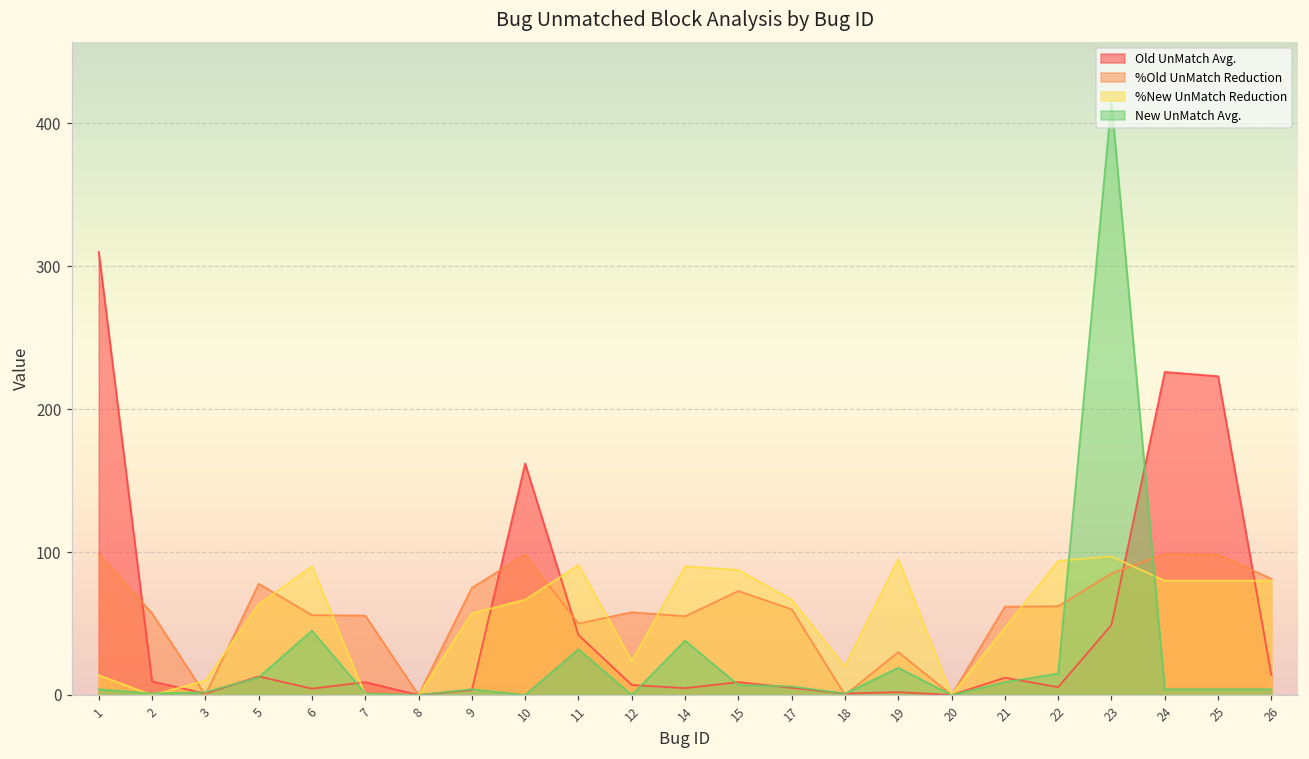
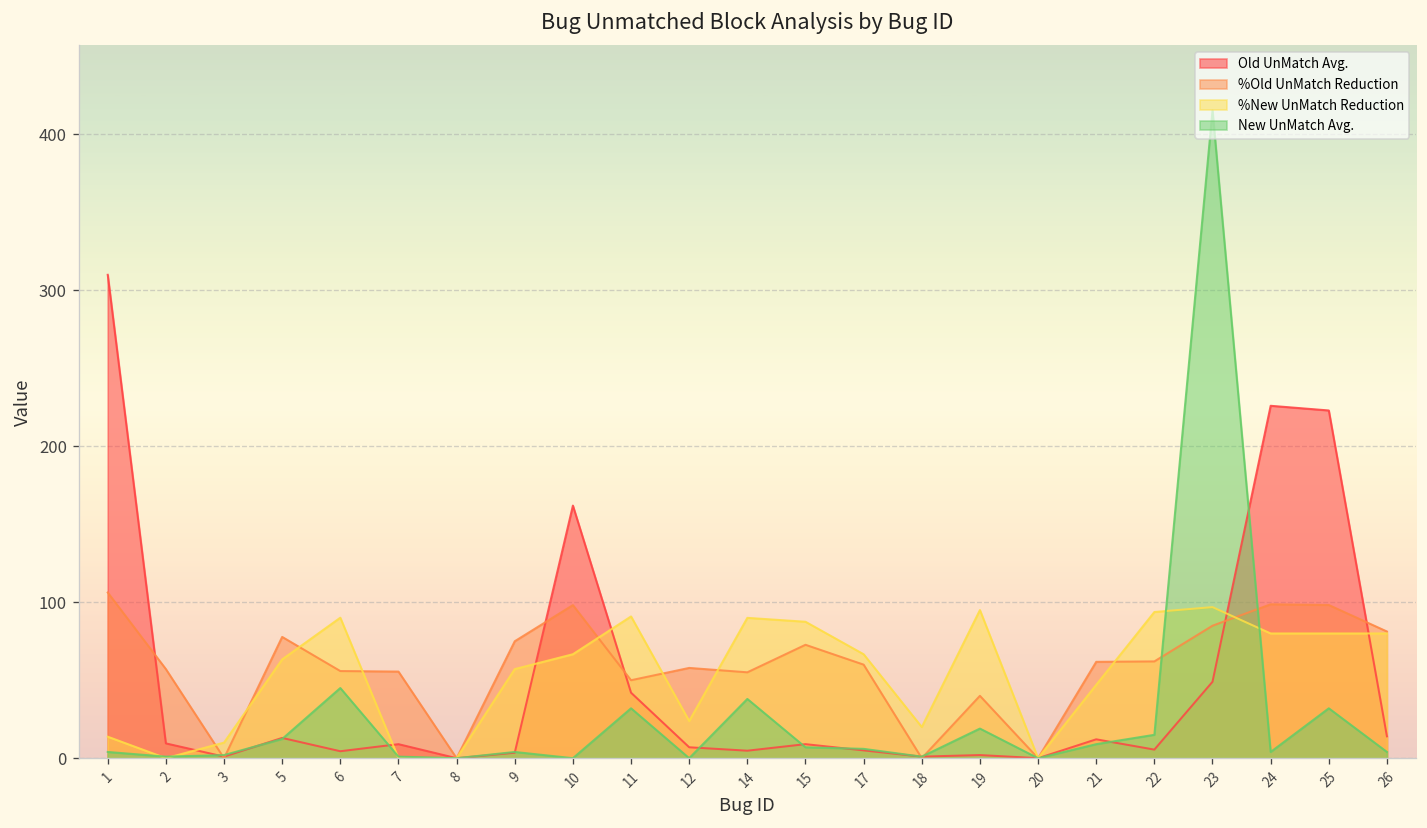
  {
    "Old UnMatch Avg.": {
      "1": 310,
      "2": 10,
      "6": 4,
      "7": 9,
      "10": 162,
      "11": 42,
      "12": 7,
      "14": 5,
      "15": 9,
      "19": 2,
      "21": 12,
      "22": 6,
      "23": 49,
      "24": 226,
      "25": 223,
      "26": 14
    },
    "%Old UnMatch Reduction": {
-     "1": 99,
+     "1": 106,
      "2": 57,
      "5": 78,
      "6": 56,
      "7": 56,
      "9": 75,
      "10": 98,
      "11": 50,
      "12": 58,
      "14": 55,
      "15": 73,
      "17": 60,
-     "19": 30,
+     "19": 40,
      "21": 62,
      "22": 62,
      "23": 85,
      "24": 99,
      "25": 98
    },
    "%New UnMatch Reduction": {
      "1": 14,
      "3": 10,
      "5": 63,
      "6": 90,
      "9": 57,
      "10": 67,
      "11": 91,
      "12": 24,
      "14": 90,
      "15": 88,
      "17": 67,
      "18": 20,
      "19": 95,
      "21": 47,
      "22": 94,
      "23": 97,
      "24": 80,
      "25": 80
    },
    "New UnMatch Avg.": {
      "1": 4,
      "6": 45,
      "10": 0,
      "11": 32,
      "12": 0,
      "14": 38,
      "15": 7,
      "19": 19,
      "21": 9,
      "22": 15,
      "24": 4,
-     "25": 4,
+     "25": 32,
      "26": 4
    }
  }
